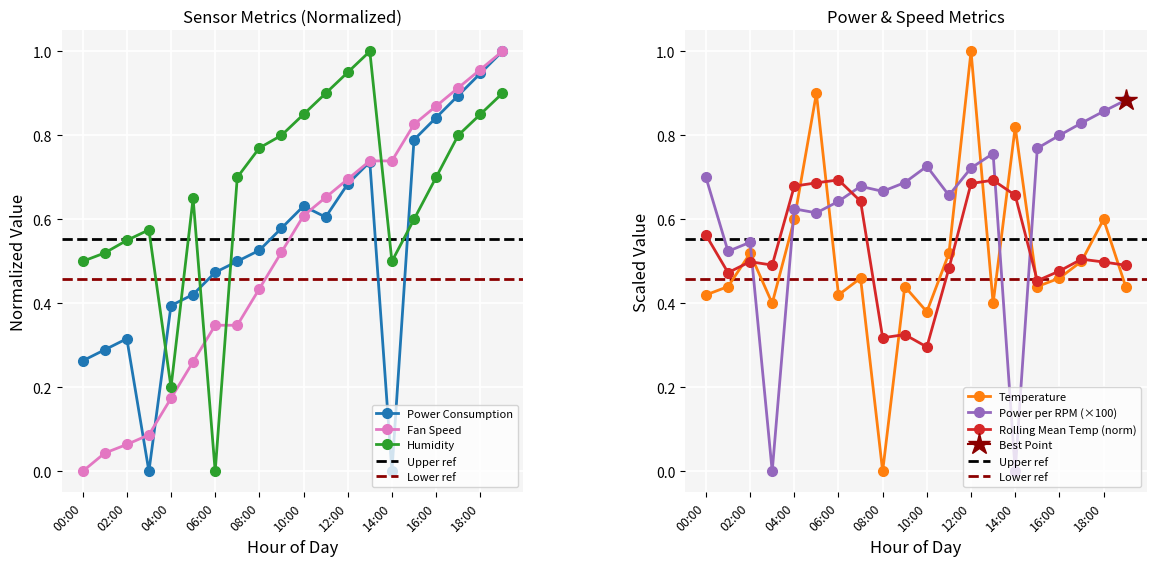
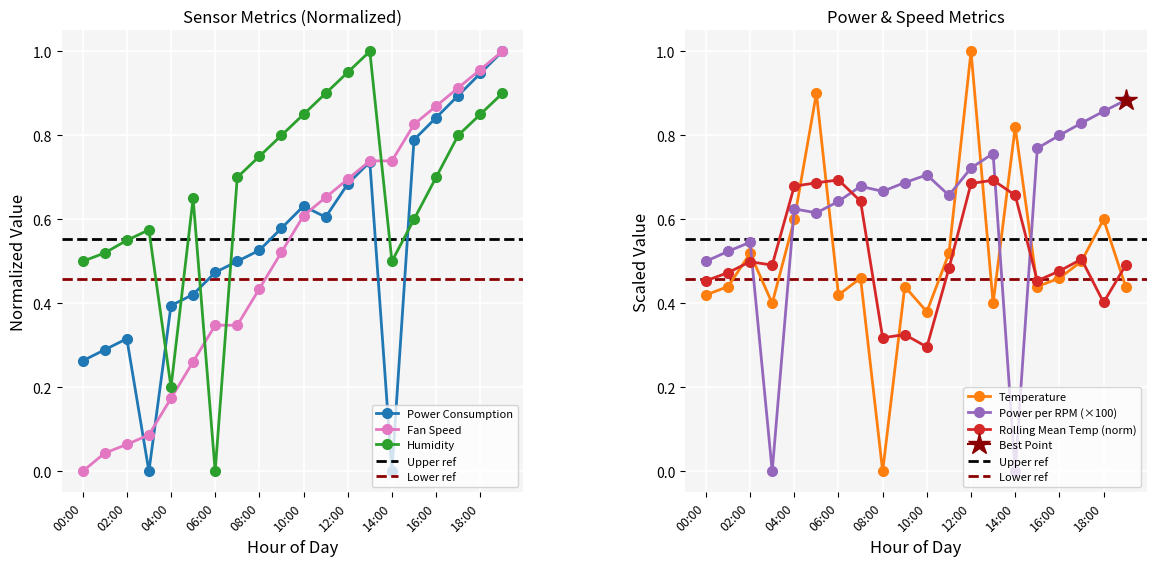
  {
    "Sensor Metrics (Normalized)": {
      "Power Consumption": {
        "00:00": 0.26,
        "02:00": 0.32,
        "04:00": 0.39,
        "06:00": 0.47,
        "08:00": 0.53,
        "10:00": 0.63,
        "12:00": 0.68,
        "16:00": 0.84,
        "18:00": 0.95
      },
      "Fan Speed": {
        "00:00": 0.00,
        "02:00": 0.06,
        "04:00": 0.17,
        "06:00": 0.35,
        "08:00": 0.43,
        "10:00": 0.61,
        "12:00": 0.70,
        "14:00": 0.74,
        "16:00": 0.87,
        "18:00": 0.96
      },
      "Humidity": {
        "00:00": 0.50,
        "02:00": 0.55,
        "04:00": 0.20,
        "06:00": 0.00,
-       "08:00": 0.77,
+       "08:00": 0.75,
        "10:00": 0.85,
        "12:00": 0.95,
        "14:00": 0.50,
        "16:00": 0.70,
        "18:00": 0.85
      }
    },
    "Power & Speed Metrics": {
      "Temperature": {
        "00:00": 0.42,
        "02:00": 0.52,
        "04:00": 0.60,
        "06:00": 0.42,
        "08:00": 0.00,
        "10:00": 0.38,
        "12:00": 1.00,
        "14:00": 0.82,
        "16:00": 0.46,
        "18:00": 0.60
      },
      "Power per RPM (×100)": {
-       "00:00": 0.70,
+       "00:00": 0.50,
        "02:00": 0.55,
        "04:00": 0.63,
        "06:00": 0.64,
        "08:00": 0.67,
-       "10:00": 0.73,
+       "10:00": 0.71,
        "12:00": 0.72,
        "16:00": 0.80,
        "18:00": 0.86
      },
      "Rolling Mean Temp (norm)": {
-       "00:00": 0.56,
+       "00:00": 0.45,
        "02:00": 0.50,
        "04:00": 0.68,
        "06:00": 0.69,
        "08:00": 0.32,
        "10:00": 0.30,
        "12:00": 0.69,
        "14:00": 0.66,
        "16:00": 0.48,
-       "18:00": 0.50
+       "18:00": 0.40
      }
    }
  }
